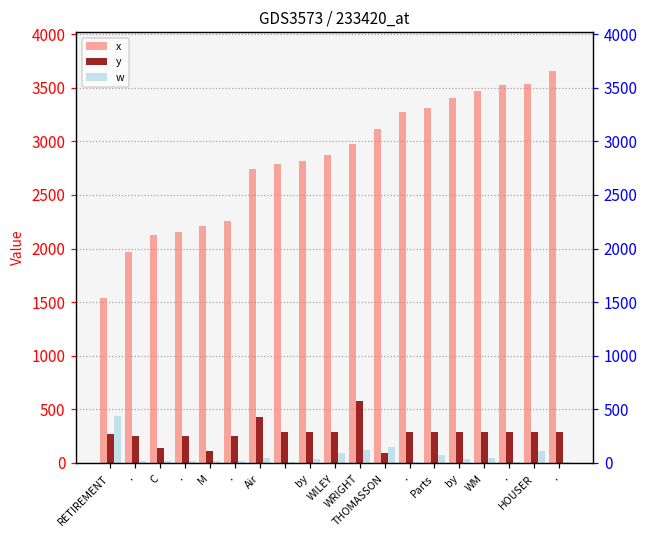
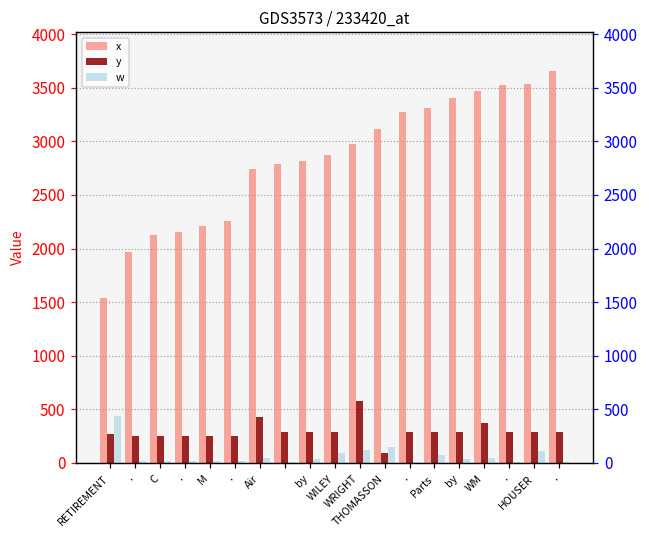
  {
    "y": {
      "RETIREMENT": 300,
-     "C": 100,
-     "M": 100,
+     "C": 300,
+     "M": 200,
      "Air": 400,
      "WILEY": 300,
      "WRIGHT": 600,
      "THOMASSON": 100,
      "Parts": 300,
-     "WM": 300,
+     "WM": 400,
      "HOUSER": 300
    }
  }
